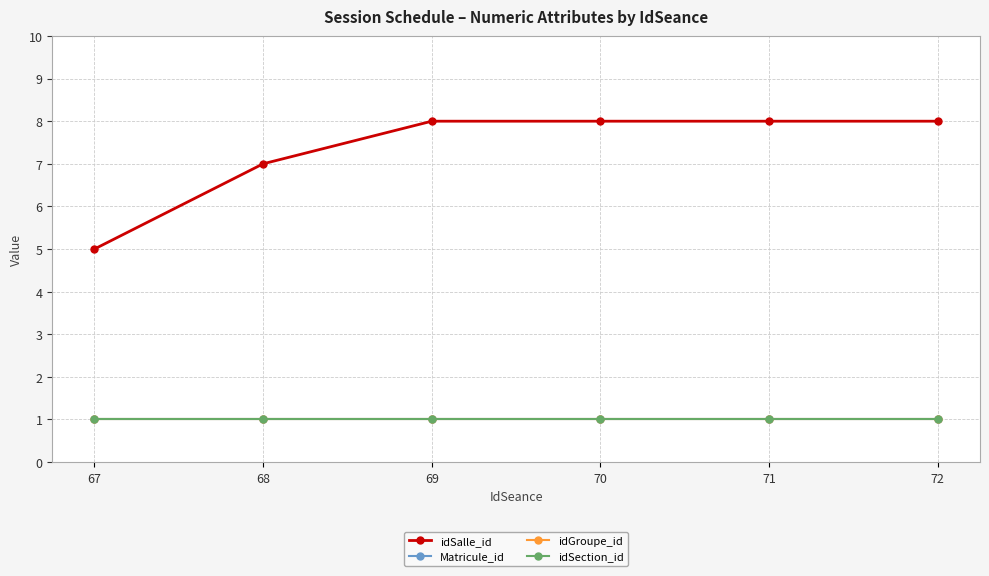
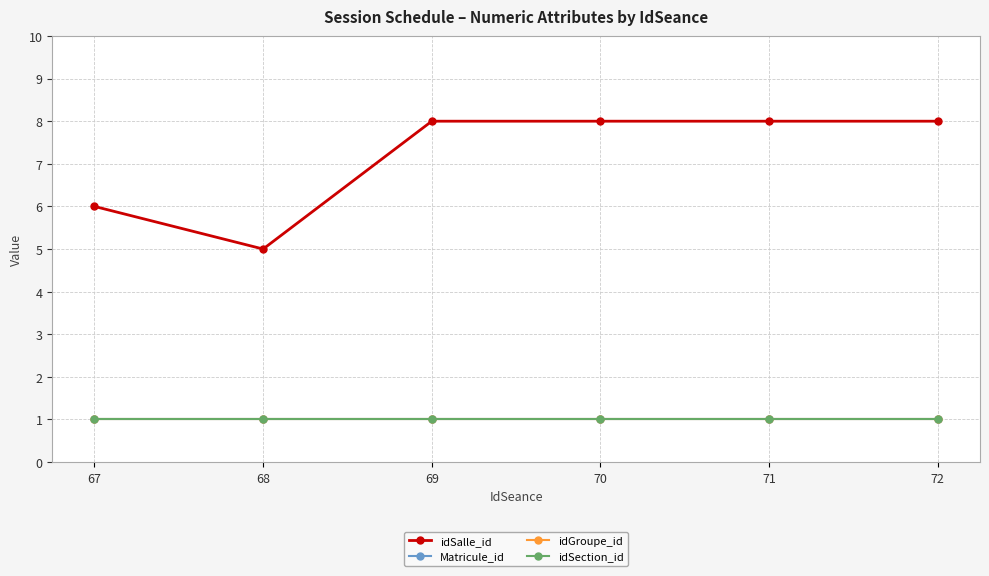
  {
    "idSalle_id": {
-     "67": 5,
-     "68": 7,
+     "67": 6,
+     "68": 5,
      "69": 8,
      "70": 8,
      "71": 8,
      "72": 8
    },
    "idSection_id": {
      "67": 1,
      "68": 1,
      "69": 1,
      "70": 1,
      "71": 1,
      "72": 1
    }
  }
